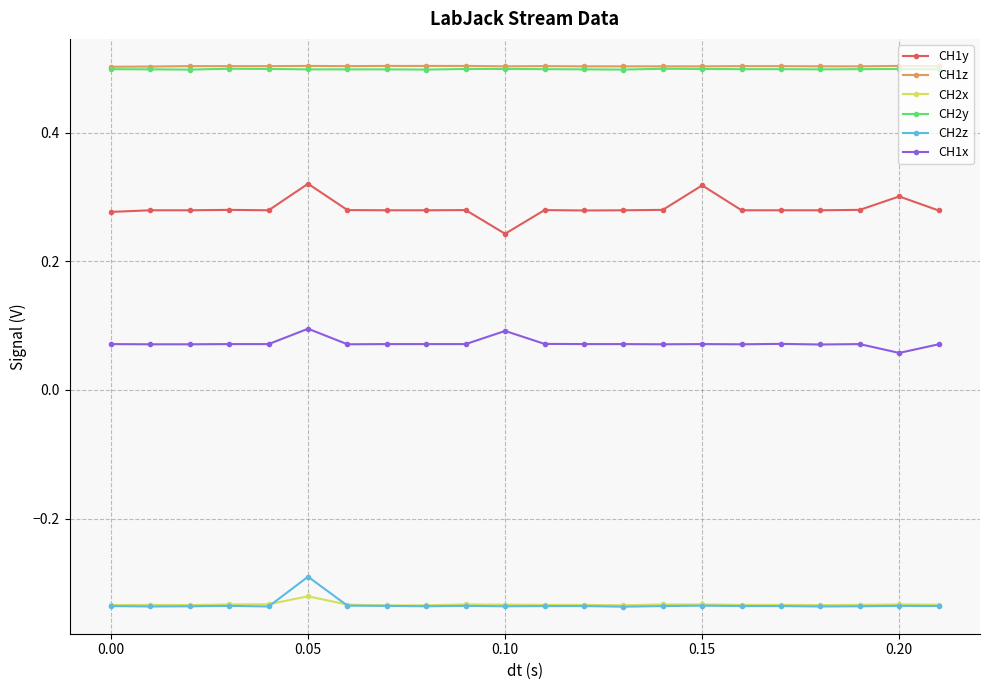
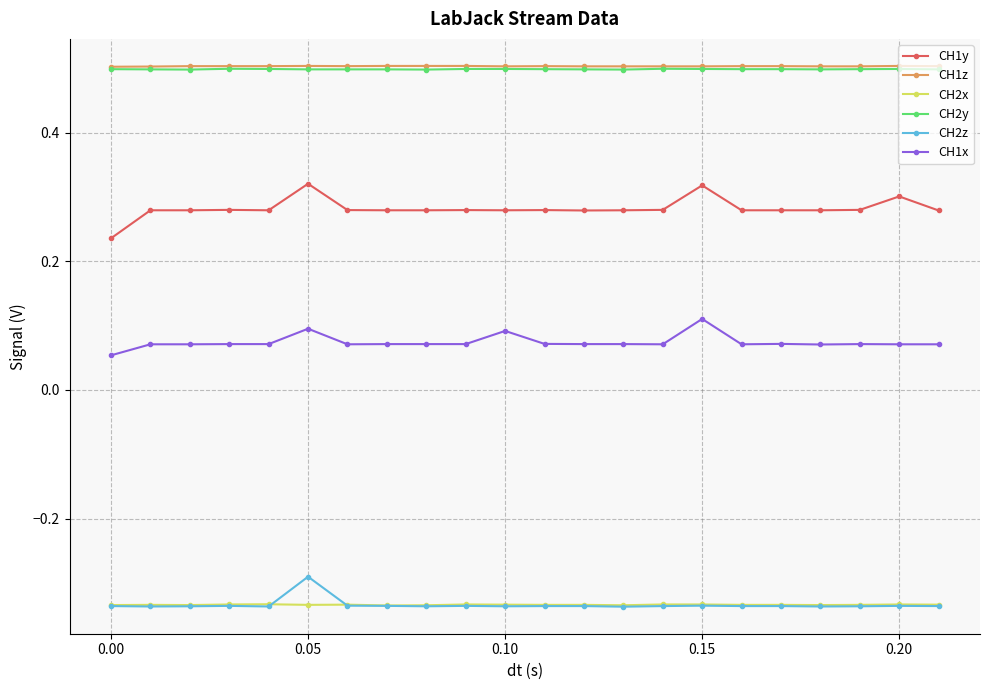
  {
    "CH1y": {
-     "0.00": 0.28,
+     "0.00": 0.24,
      "0.05": 0.32,
-     "0.10": 0.24,
+     "0.10": 0.28,
      "0.15": 0.32,
      "0.20": 0.30
    },
    "CH1z": {
      "0.05": 0.50,
      "0.10": 0.50,
      "0.15": 0.50
    },
    "CH2x": {
-     "0.05": -0.32
+     "0.05": -0.33
    },
    "CH2y": {
      "0.05": 0.50,
      "0.10": 0.50,
      "0.15": 0.50
    },
    "CH2z": {
      "0.05": -0.29
    },
    "CH1x": {
-     "0.00": 0.07,
+     "0.00": 0.05,
      "0.05": 0.10,
      "0.10": 0.09,
-     "0.15": 0.07,
-     "0.20": 0.06
+     "0.15": 0.11,
+     "0.20": 0.07
    }
  }
